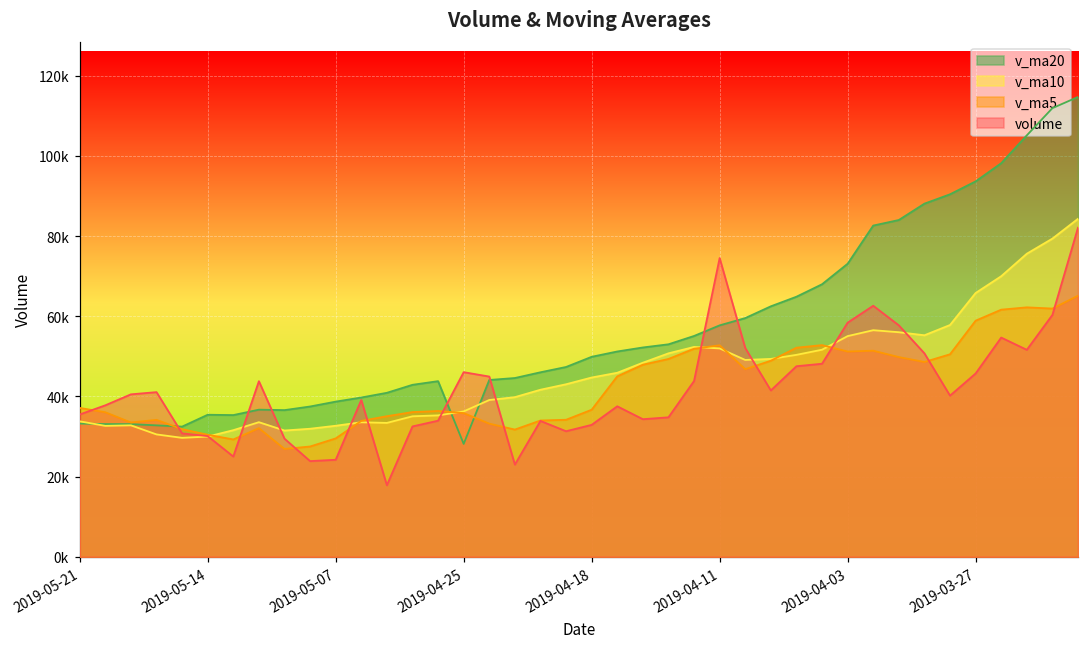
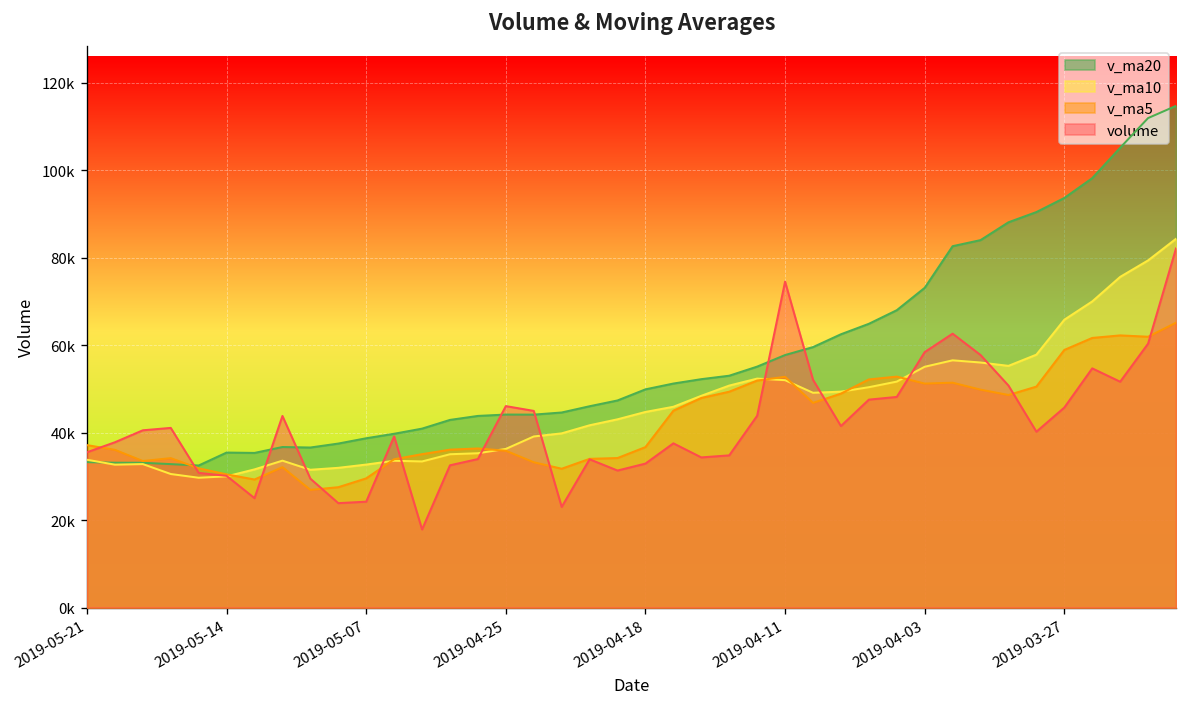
  {
    "v_ma20": {
      "2019-05-14": 35000,
      "2019-05-07": 39000,
-     "2019-04-25": 28000,
+     "2019-04-25": 44000,
      "2019-04-18": 50000,
      "2019-04-11": 58000,
      "2019-04-03": 73000,
      "2019-03-27": 94000
    },
    "v_ma10": {
      "2019-05-07": 33000,
      "2019-04-18": 45000,
      "2019-04-11": 52000,
      "2019-04-03": 55000,
      "2019-03-27": 66000
    },
    "v_ma5": {
      "2019-05-21": 37000,
      "2019-05-07": 30000,
      "2019-04-18": 37000,
      "2019-04-11": 53000,
      "2019-04-03": 51000,
      "2019-03-27": 59000
    },
    "volume": {
      "2019-05-21": 36000,
      "2019-05-07": 24000,
      "2019-04-25": 46000,
      "2019-04-18": 33000,
      "2019-04-11": 75000,
      "2019-04-03": 58000,
      "2019-03-27": 46000
    }
  }
